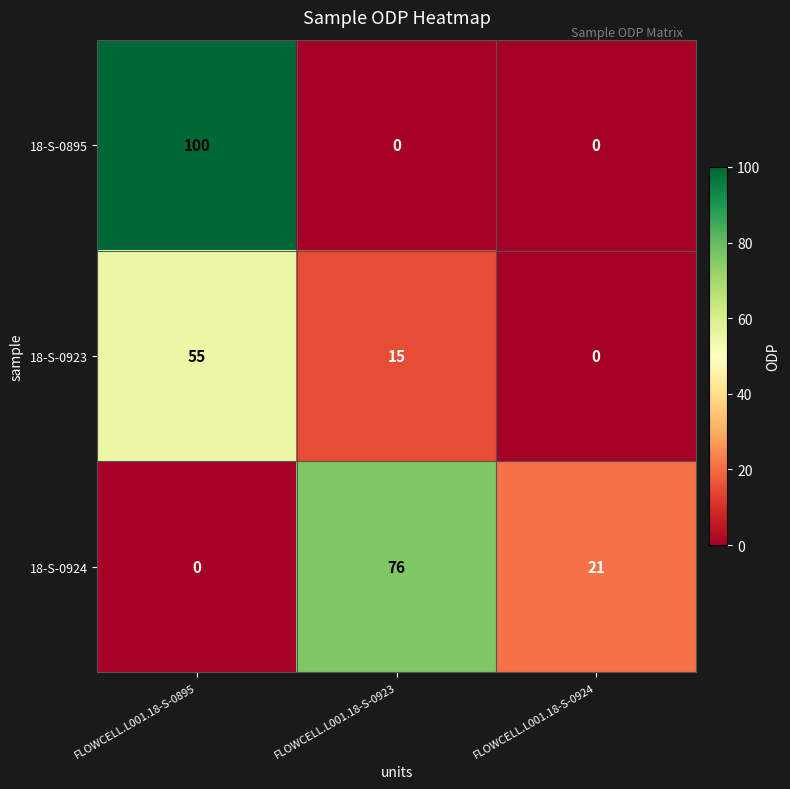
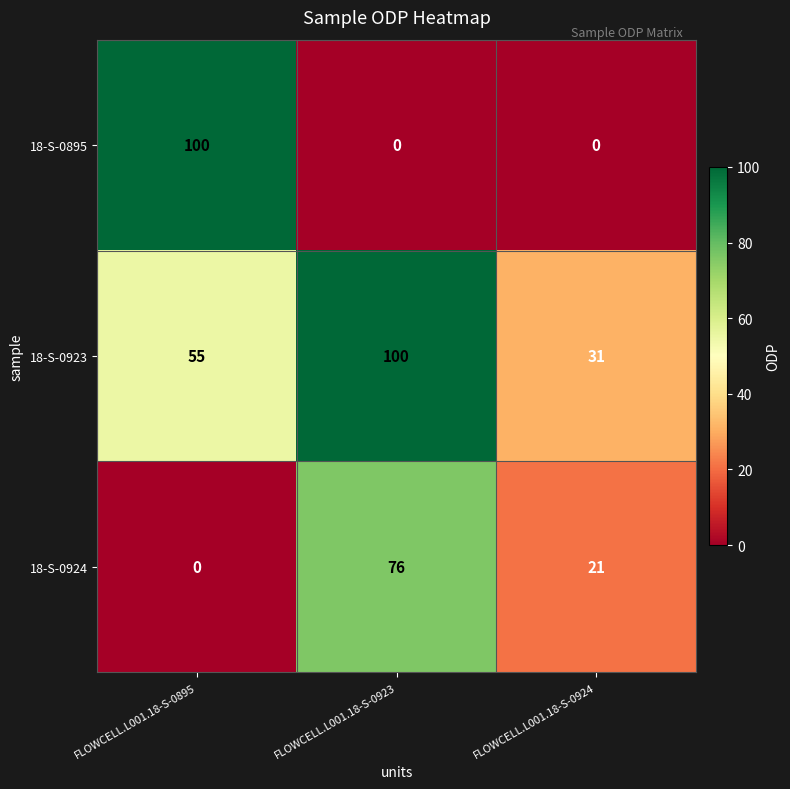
  {
    "18-S-0895": {
      "FLOWCELL.L001.18-S-0895": 100,
      "FLOWCELL.L001.18-S-0923": 0,
      "FLOWCELL.L001.18-S-0924": 0
    },
    "18-S-0923": {
      "FLOWCELL.L001.18-S-0895": 55,
-     "FLOWCELL.L001.18-S-0923": 15,
-     "FLOWCELL.L001.18-S-0924": 0
+     "FLOWCELL.L001.18-S-0923": 100,
+     "FLOWCELL.L001.18-S-0924": 31
    },
    "18-S-0924": {
      "FLOWCELL.L001.18-S-0895": 0,
      "FLOWCELL.L001.18-S-0923": 76,
      "FLOWCELL.L001.18-S-0924": 21
    }
  }
